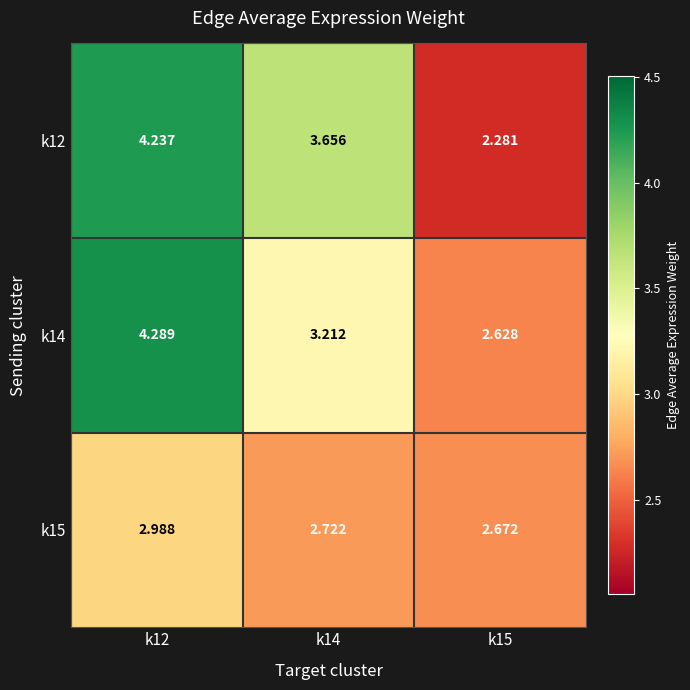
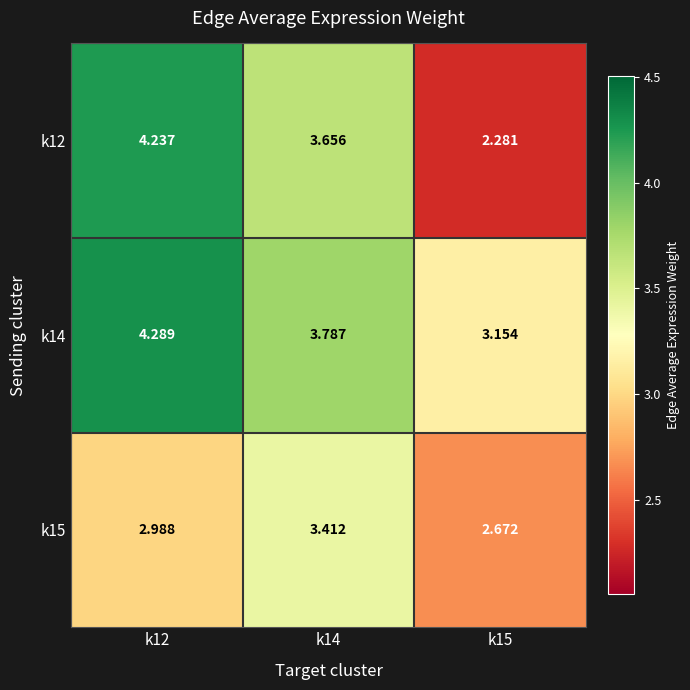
  {
    "k12": {
      "k12": 4.237,
      "k14": 3.656,
      "k15": 2.281
    },
    "k14": {
      "k12": 4.289,
-     "k14": 3.212,
-     "k15": 2.628
+     "k14": 3.787,
+     "k15": 3.154
    },
    "k15": {
      "k12": 2.988,
-     "k14": 2.722,
+     "k14": 3.412,
      "k15": 2.672
    }
  }
